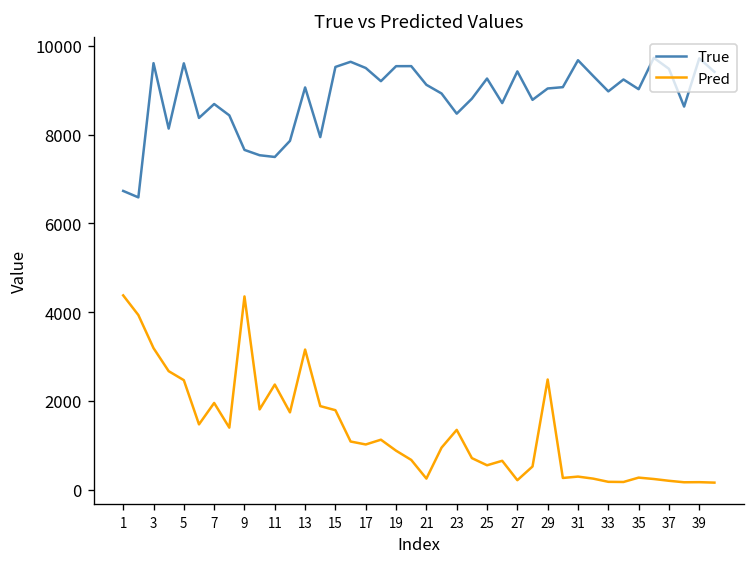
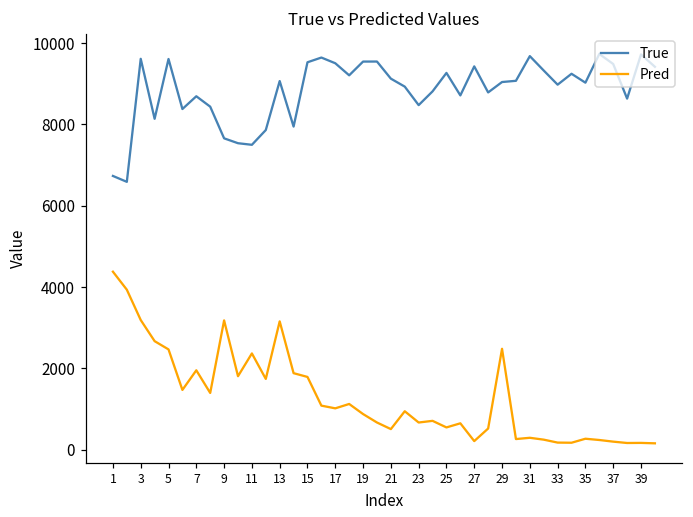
  {
    "True": {
      "1": 6700,
      "3": 9600,
      "5": 9600,
      "7": 8700,
      "9": 7700,
      "11": 7500,
      "13": 9100,
      "15": 9500,
      "17": 9500,
      "19": 9500,
      "21": 9100,
      "23": 8500,
      "25": 9300,
      "27": 9400,
      "29": 9000,
      "31": 9700,
      "33": 9000,
      "35": 9000
    },
    "Pred": {
      "1": 4400,
      "3": 3200,
      "5": 2500,
      "7": 2000,
-     "9": 4400,
+     "9": 3200,
      "11": 2400,
      "13": 3200,
      "15": 1800,
      "17": 1000,
      "19": 900,
-     "21": 200,
-     "23": 1300,
+     "21": 500,
+     "23": 700,
      "25": 500,
      "27": 200,
      "29": 2500,
      "31": 300,
      "33": 200,
      "35": 300,
      "37": 200,
      "39": 200
    }
  }
